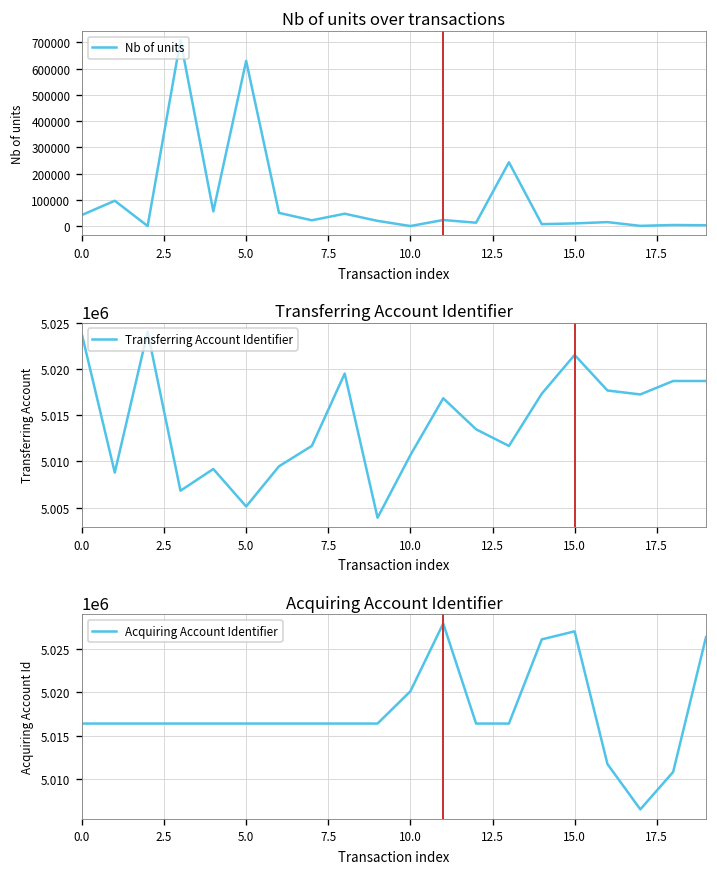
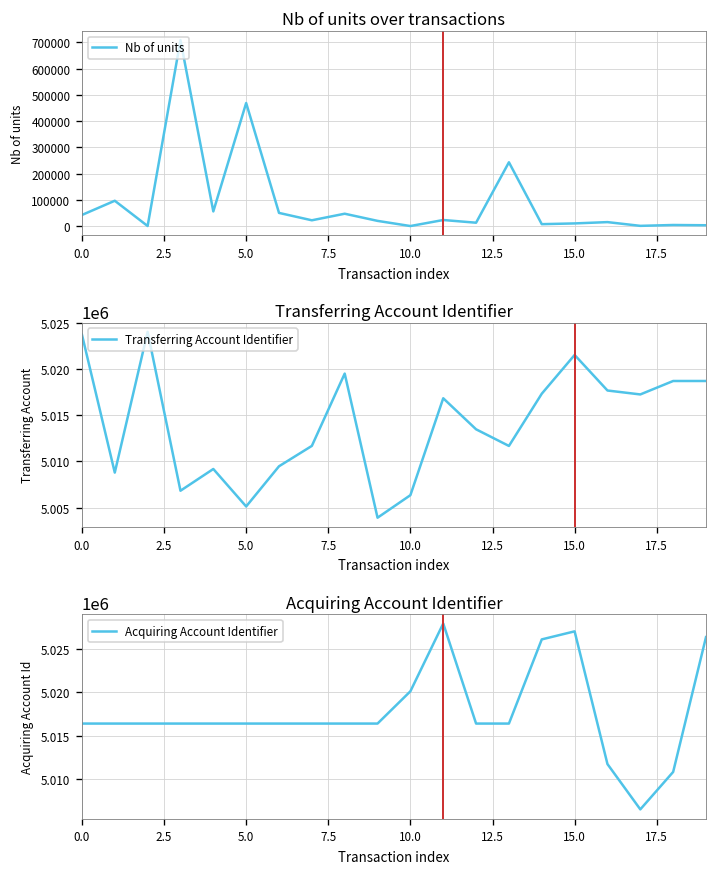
  {
    "Nb of units over transactions": {
      "0.0": 40000,
-     "5.0": 630000,
+     "5.0": 470000,
      "10.0": 0,
      "15.0": 10000
    },
    "Transferring Account Identifier": {
      "0.0": 5024000,
      "5.0": 5005000,
-     "10.0": 5011000,
+     "10.0": 5006000,
      "15.0": 5022000
    },
    "Acquiring Account Identifier": {
      "0.0": 5016000,
      "5.0": 5016000,
      "10.0": 5020000,
      "15.0": 5027000
    }
  }
